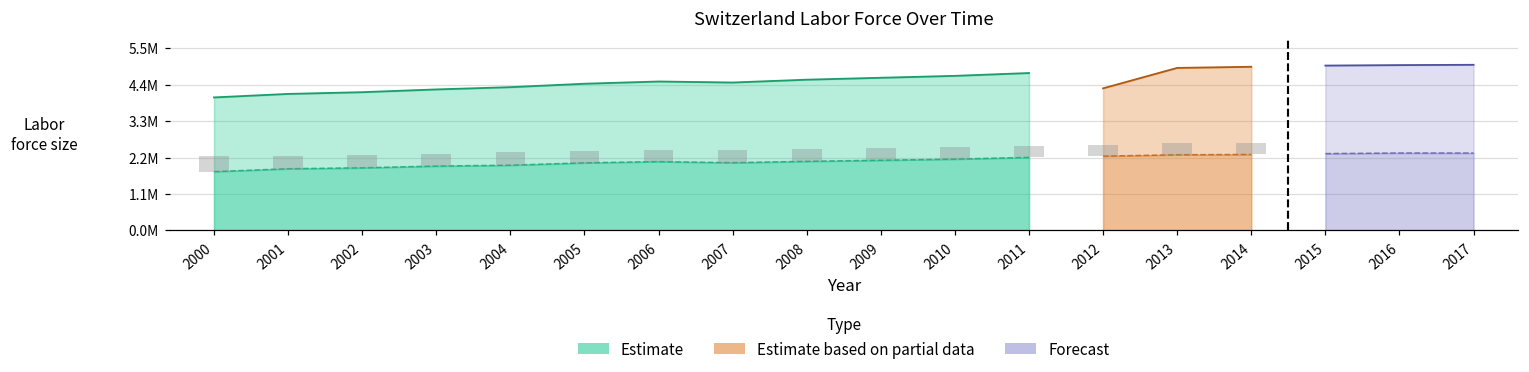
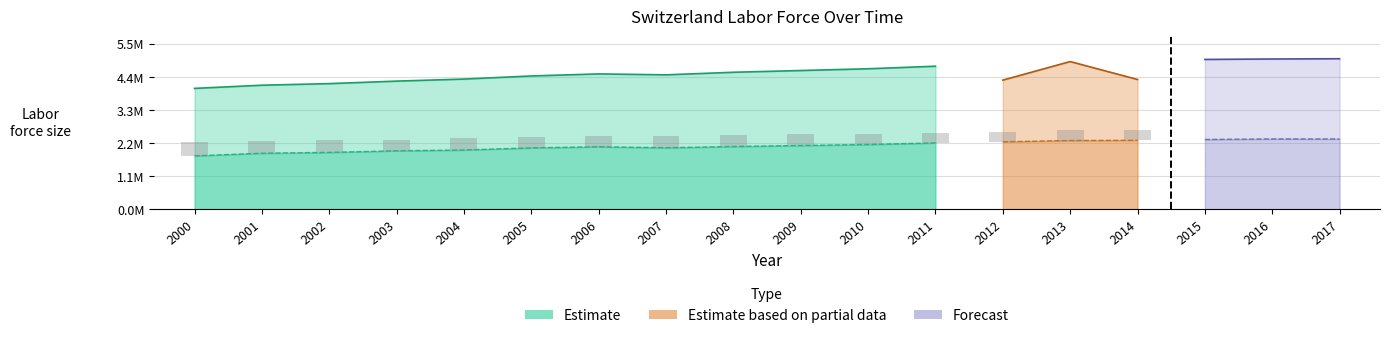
  {
    "Estimate based on partial data": {
      "2012": 4300000,
      "2013": 4900000,
-     "2014": 4900000
+     "2014": 4300000
    }
  }
